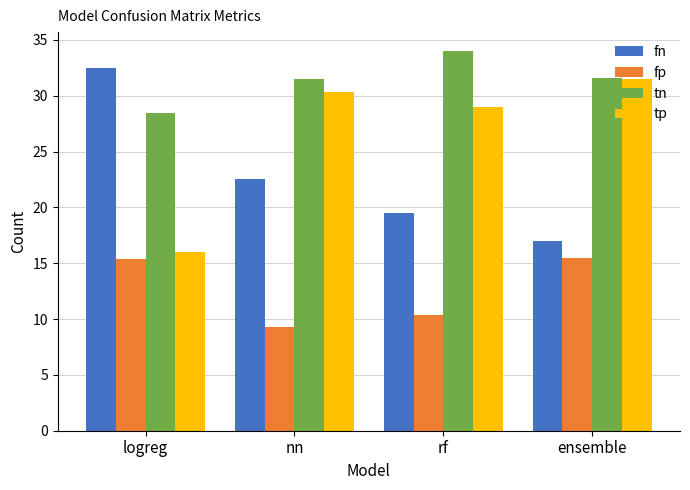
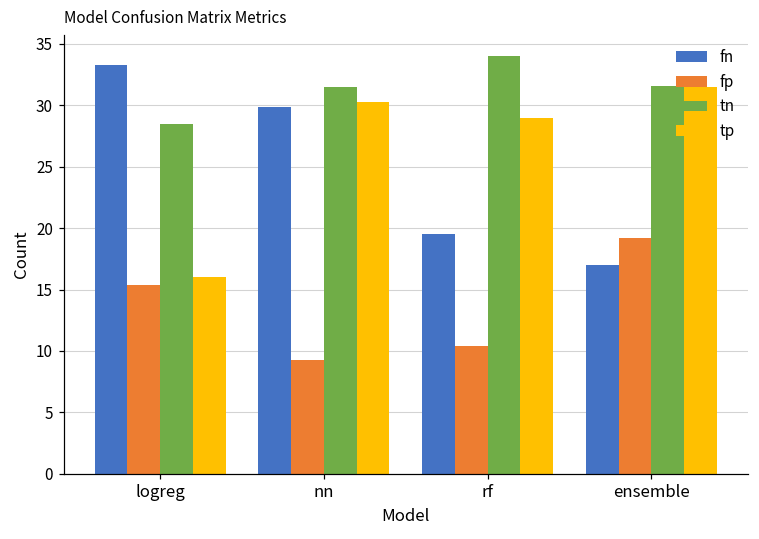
  {
    "fn": {
-     "logreg": 32.5,
-     "nn": 22.5,
+     "logreg": 33.3,
+     "nn": 29.9,
      "rf": 19.5,
      "ensemble": 17.0
    },
    "fp": {
      "logreg": 15.4,
      "nn": 9.3,
      "rf": 10.4,
-     "ensemble": 15.5
+     "ensemble": 19.2
    },
    "tn": {
      "logreg": 28.5,
      "nn": 31.5,
      "rf": 34.0,
      "ensemble": 31.6
    },
    "tp": {
      "logreg": 16.0,
      "nn": 30.3,
      "rf": 29.0,
      "ensemble": 31.5
    }
  }
